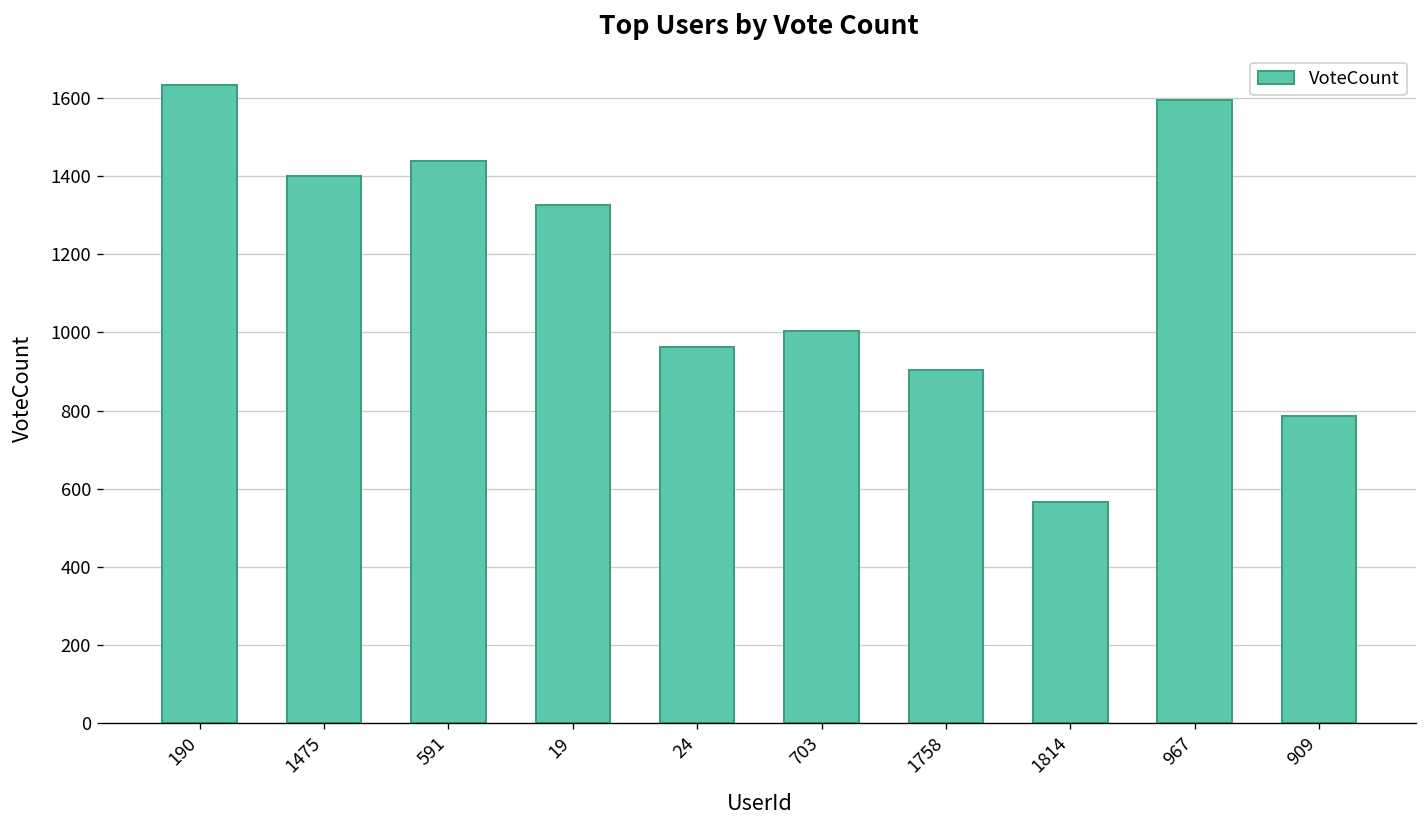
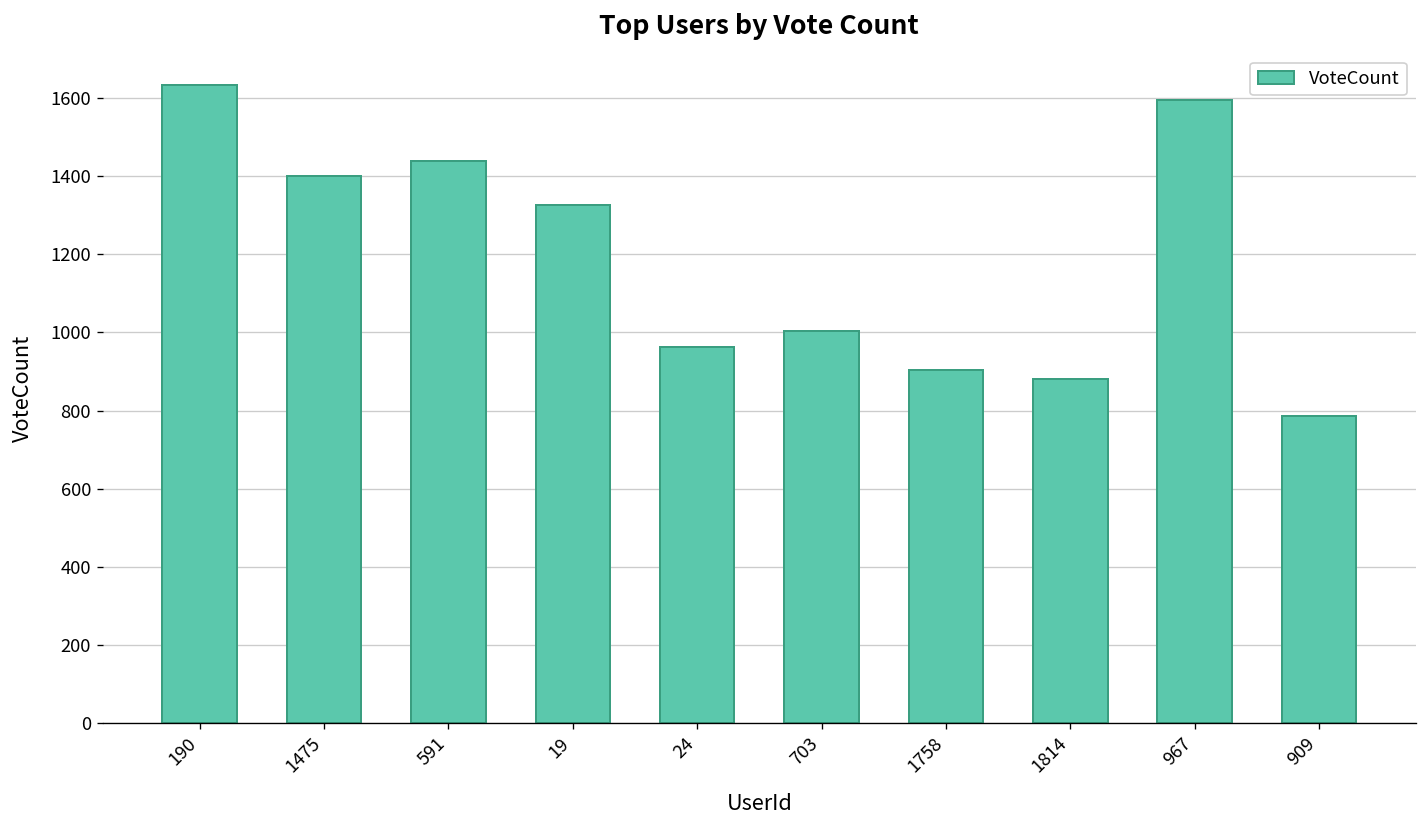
  {
    "190": 1630,
    "1475": 1400,
    "591": 1440,
    "19": 1330,
    "24": 960,
    "703": 1010,
    "1758": 900,
-   "1814": 570,
+   "1814": 880,
    "967": 1600,
    "909": 790
  }
